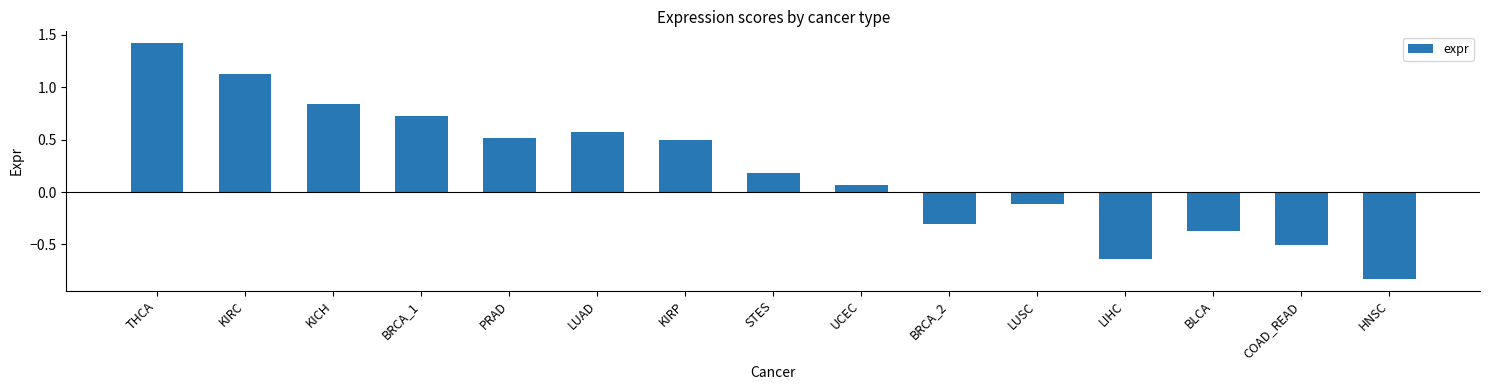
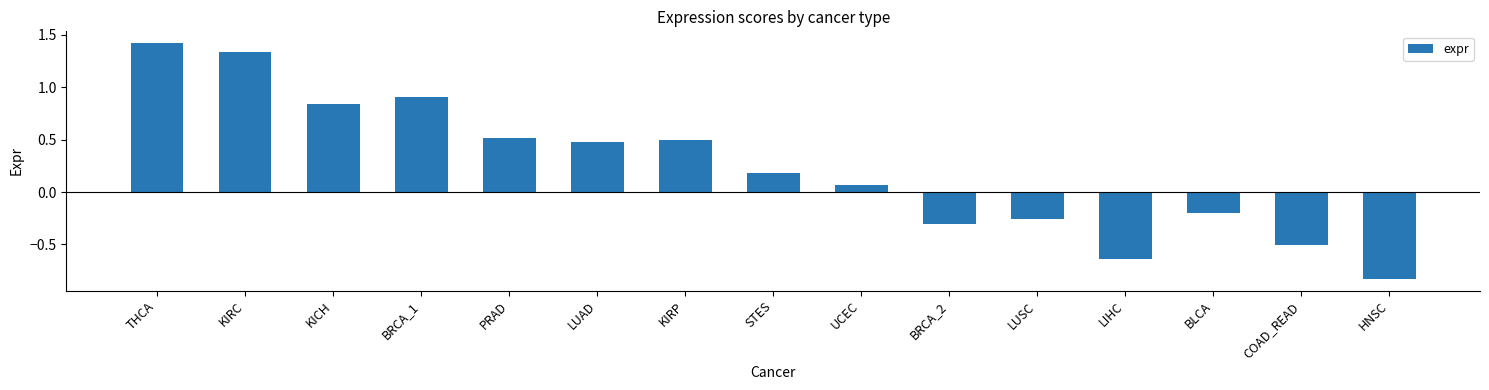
  {
    "THCA": 1.42,
-   "KIRC": 1.13,
+   "KIRC": 1.34,
    "KICH": 0.85,
-   "BRCA_1": 0.73,
+   "BRCA_1": 0.90,
    "PRAD": 0.52,
-   "LUAD": 0.57,
+   "LUAD": 0.48,
    "KIRP": 0.50,
    "STES": 0.18,
    "UCEC": 0.07,
    "BRCA_2": -0.31,
-   "LUSC": -0.11,
+   "LUSC": -0.26,
    "LIHC": -0.64,
-   "BLCA": -0.37,
+   "BLCA": -0.20,
    "COAD_READ": -0.50,
    "HNSC": -0.83
  }
